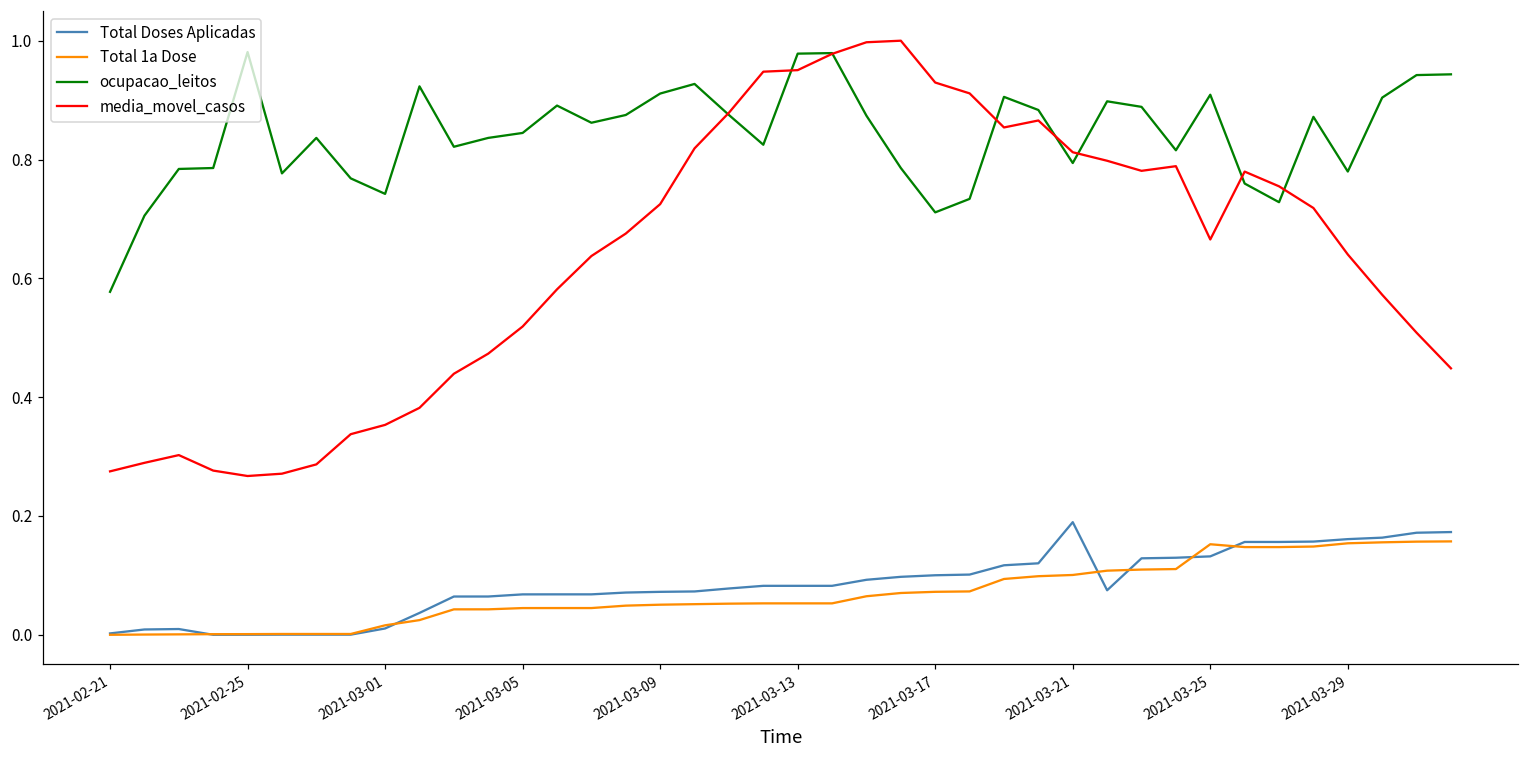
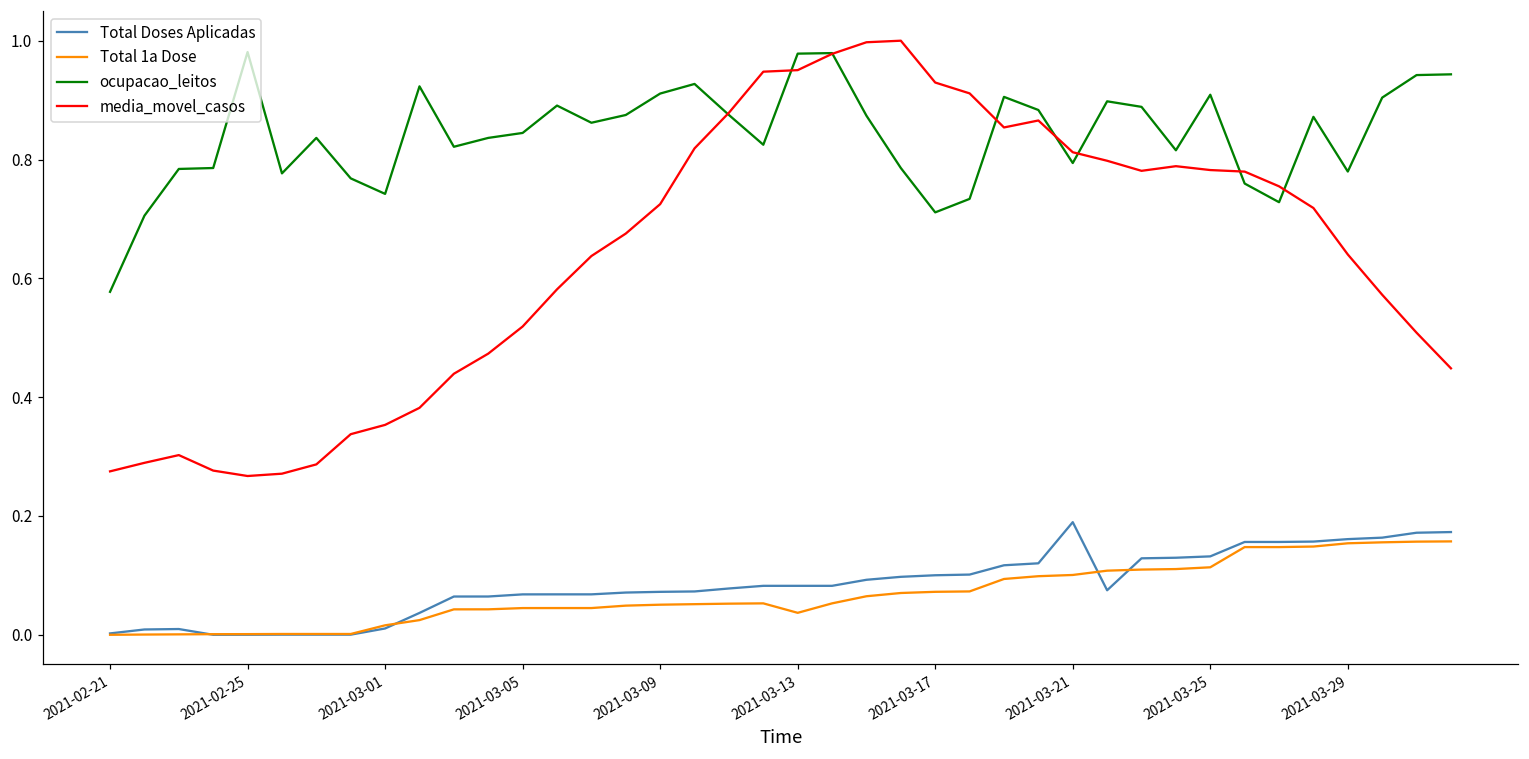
  {
    "Total Doses Aplicadas": {
      "2021-03-01": 0.01,
      "2021-03-05": 0.07,
      "2021-03-09": 0.07,
      "2021-03-13": 0.08,
      "2021-03-17": 0.10,
      "2021-03-21": 0.19,
      "2021-03-25": 0.13,
      "2021-03-29": 0.16
    },
    "Total 1a Dose": {
      "2021-03-01": 0.02,
      "2021-03-05": 0.04,
      "2021-03-09": 0.05,
-     "2021-03-13": 0.05,
+     "2021-03-13": 0.04,
      "2021-03-17": 0.07,
      "2021-03-21": 0.10,
-     "2021-03-25": 0.15,
+     "2021-03-25": 0.11,
      "2021-03-29": 0.15
    },
    "ocupacao_leitos": {
      "2021-02-21": 0.58,
      "2021-03-01": 0.74,
      "2021-03-05": 0.84,
      "2021-03-09": 0.91,
      "2021-03-13": 0.98,
      "2021-03-17": 0.71,
      "2021-03-21": 0.79,
      "2021-03-25": 0.91,
      "2021-03-29": 0.78
    },
    "media_movel_casos": {
      "2021-02-21": 0.28,
      "2021-02-25": 0.27,
      "2021-03-01": 0.35,
      "2021-03-05": 0.52,
      "2021-03-09": 0.72,
      "2021-03-13": 0.95,
      "2021-03-17": 0.93,
      "2021-03-21": 0.81,
-     "2021-03-25": 0.67,
+     "2021-03-25": 0.78,
      "2021-03-29": 0.64
    }
  }
